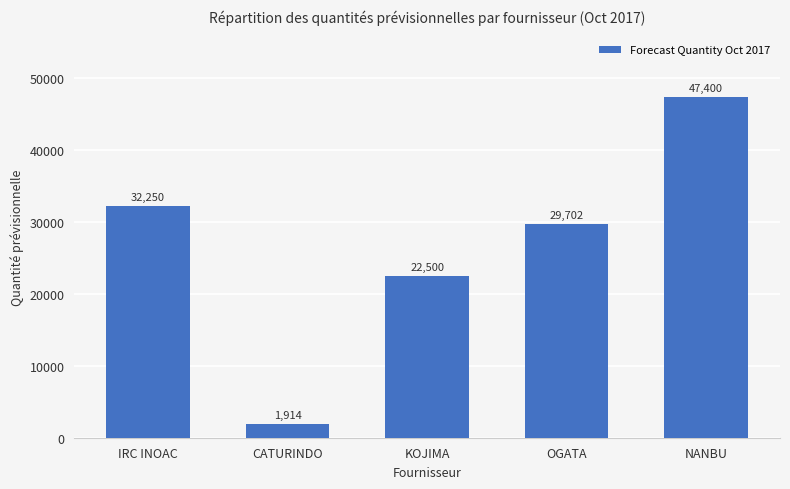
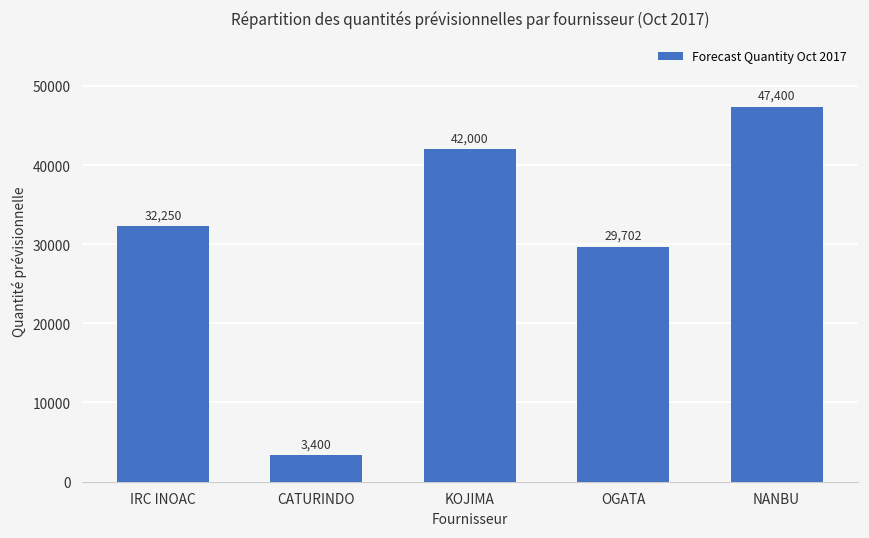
  {
    "IRC INOAC": "32,250",
-   "CATURINDO": "1,914",
-   "KOJIMA": "22,500",
+   "CATURINDO": "3,400",
+   "KOJIMA": "42,000",
    "OGATA": "29,702",
    "NANBU": "47,400"
  }
